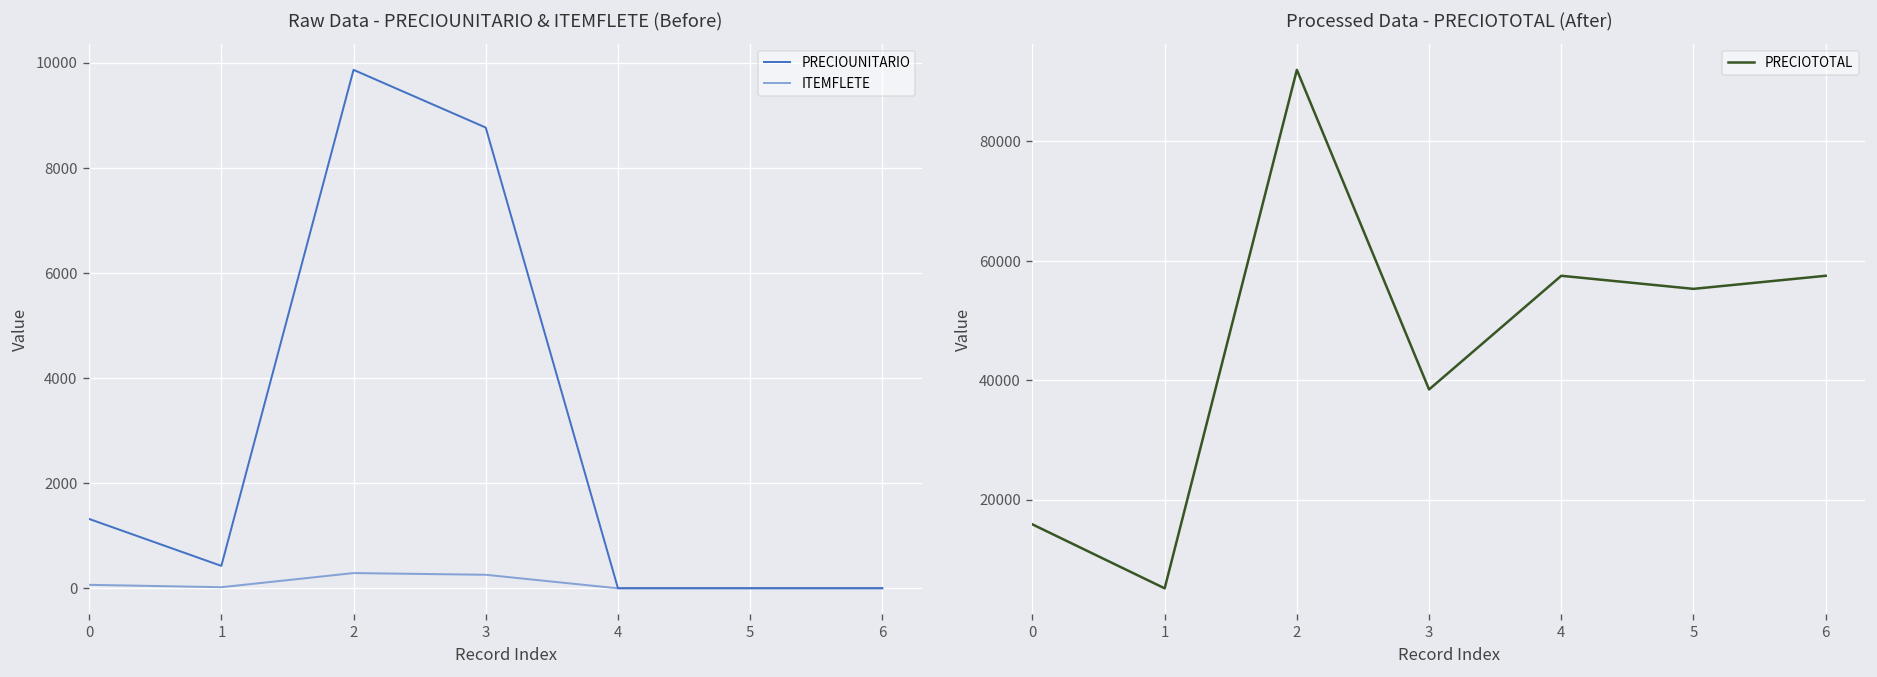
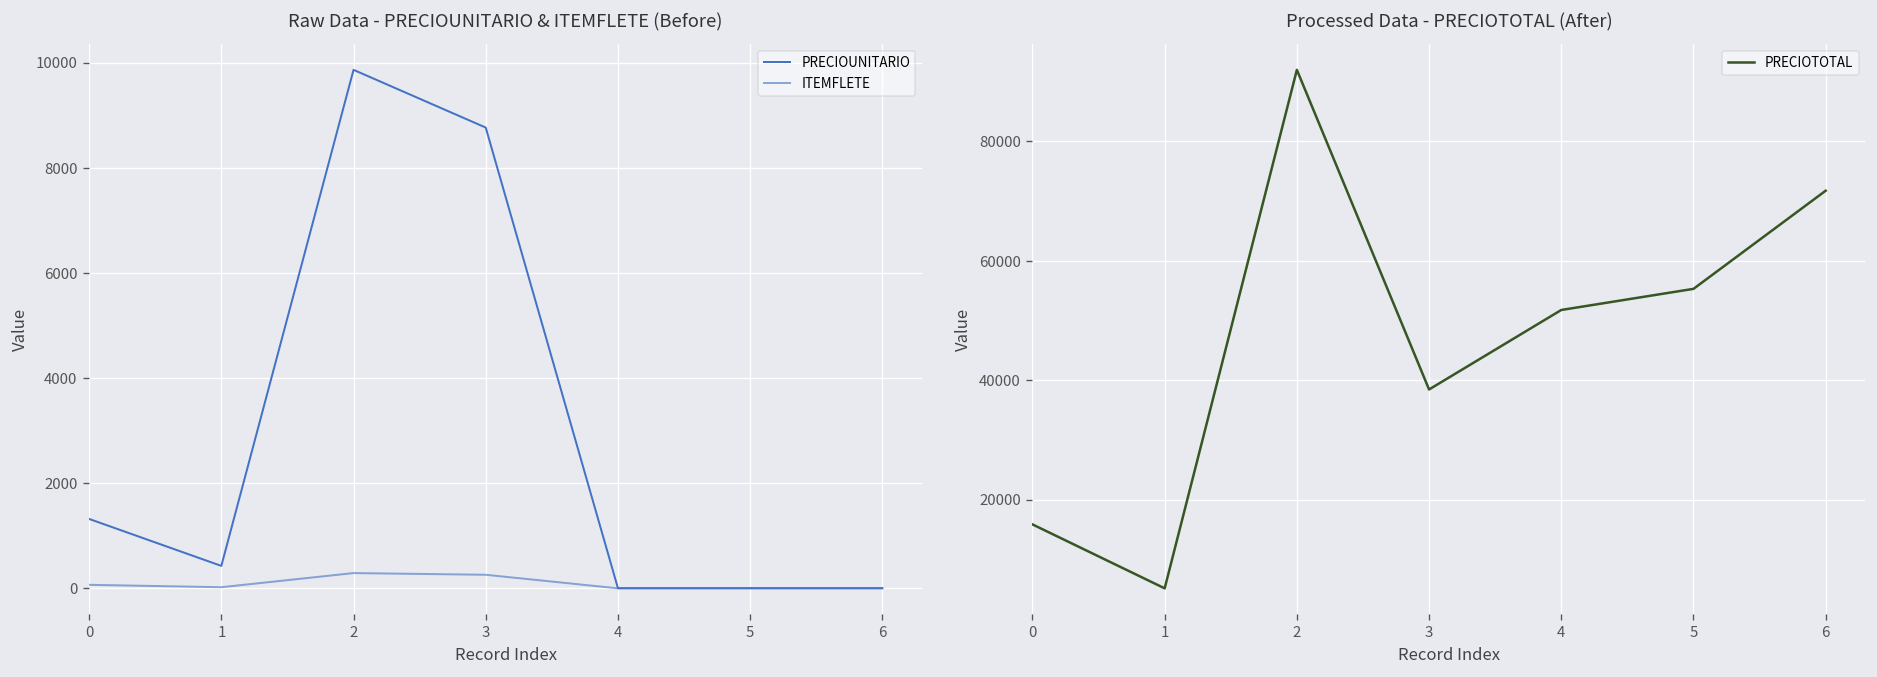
  {
    "Processed Data - PRECIOTOTAL (After)": {
      "0": 16000,
      "1": 5000,
      "2": 92000,
      "3": 38000,
-     "4": 57000,
+     "4": 52000,
      "5": 55000,
-     "6": 57000
+     "6": 72000
    }
  }
